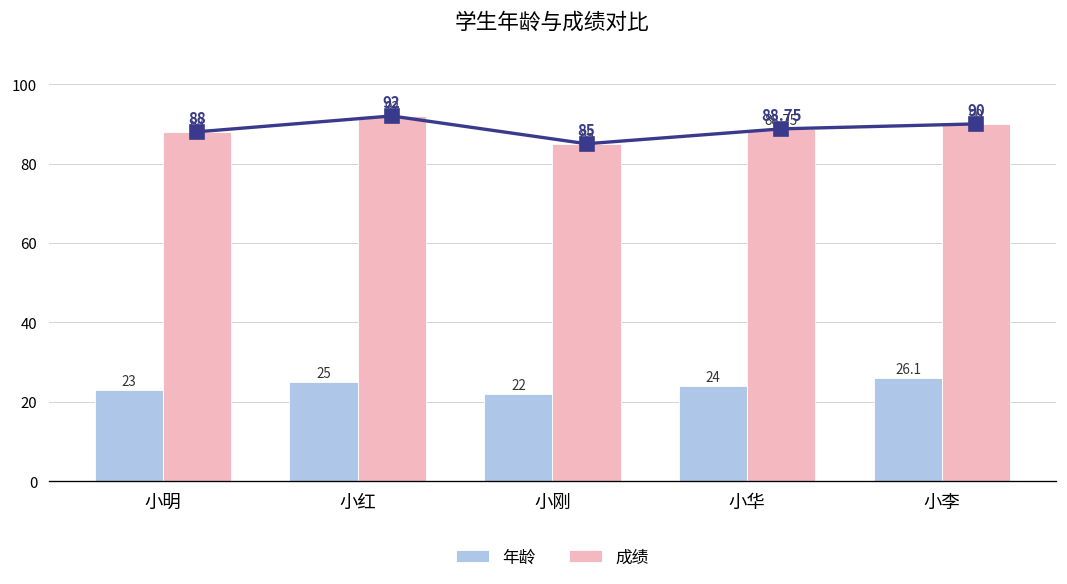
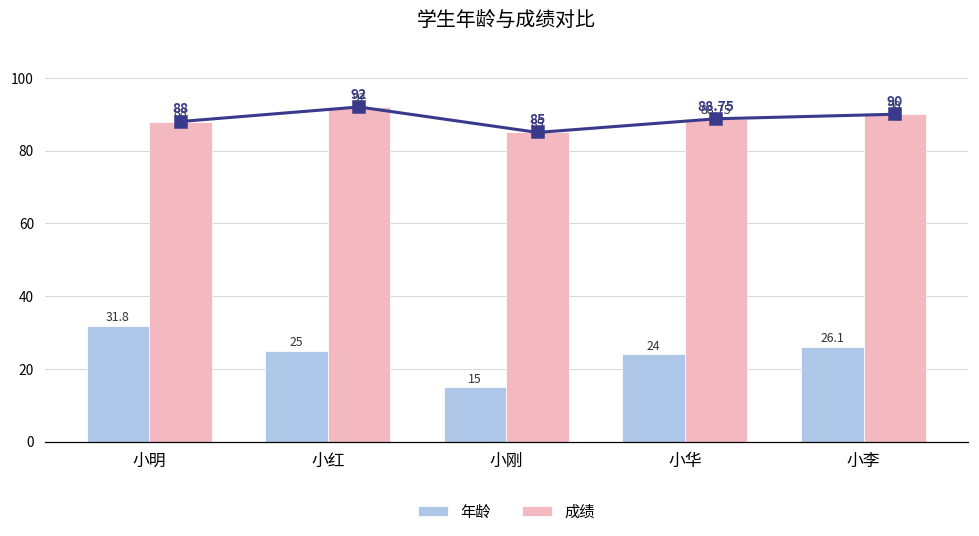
  {
    "年龄": {
-     "小明": 23,
+     "小明": 31.8,
      "小红": 25,
-     "小刚": 22,
+     "小刚": 15,
      "小华": 24,
      "小李": 26.1
    }
  }
